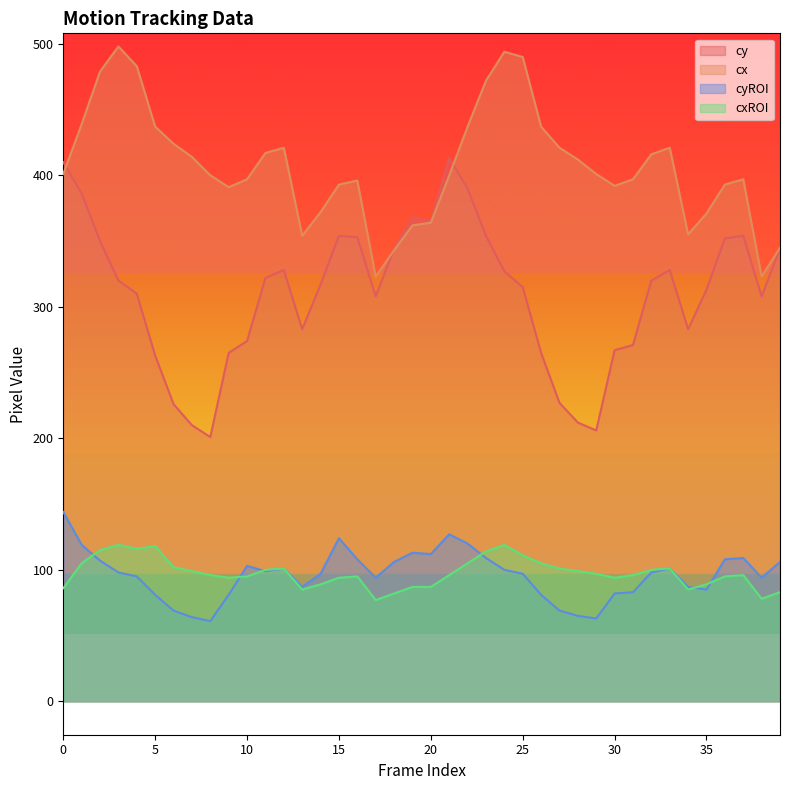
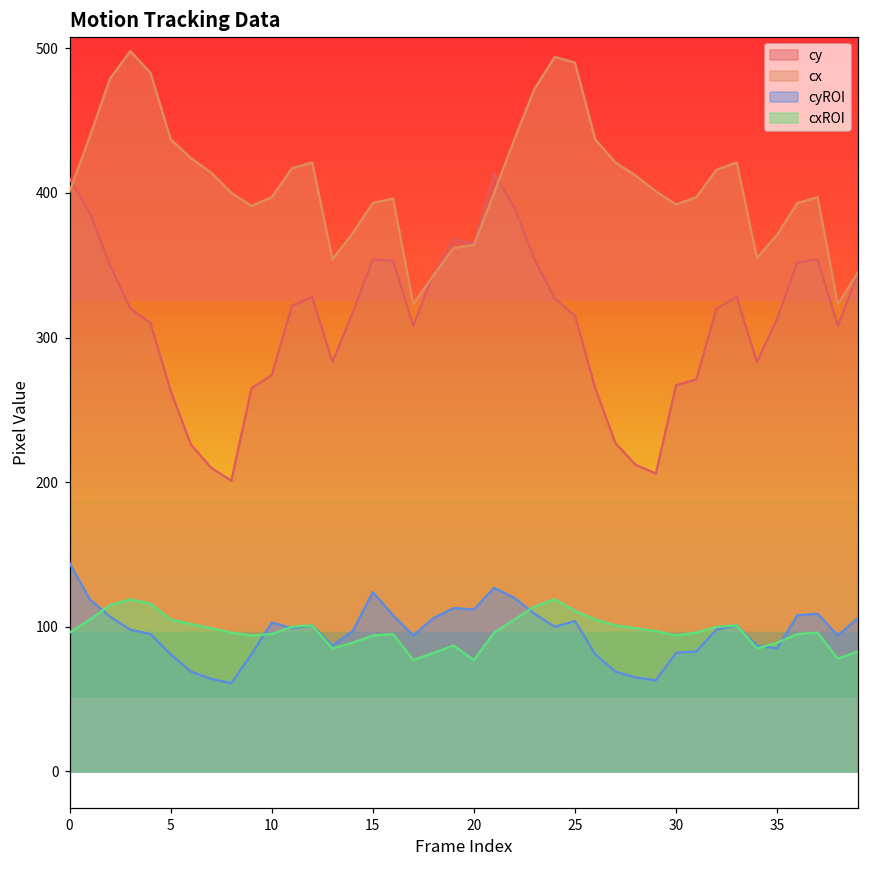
  {
    "cyROI": {
      "0": 144,
      "5": 81,
      "10": 103,
      "15": 124,
      "20": 112,
-     "25": 97,
+     "25": 104,
      "30": 82,
      "35": 85
    },
    "cxROI": {
-     "0": 86,
-     "5": 118,
+     "0": 96,
+     "5": 105,
      "10": 95,
      "15": 94,
-     "20": 87,
+     "20": 77,
      "25": 111,
      "30": 94,
      "35": 89
    }
  }
